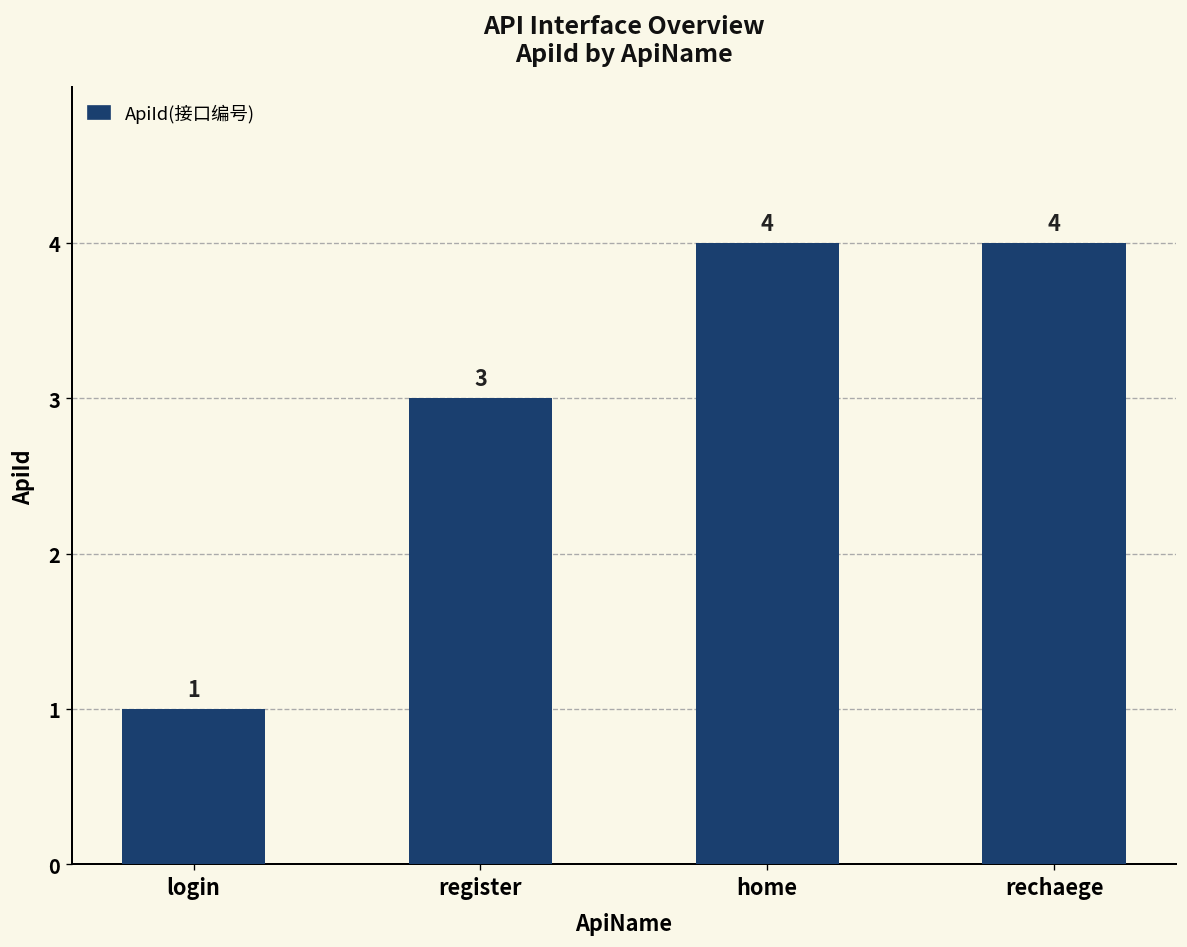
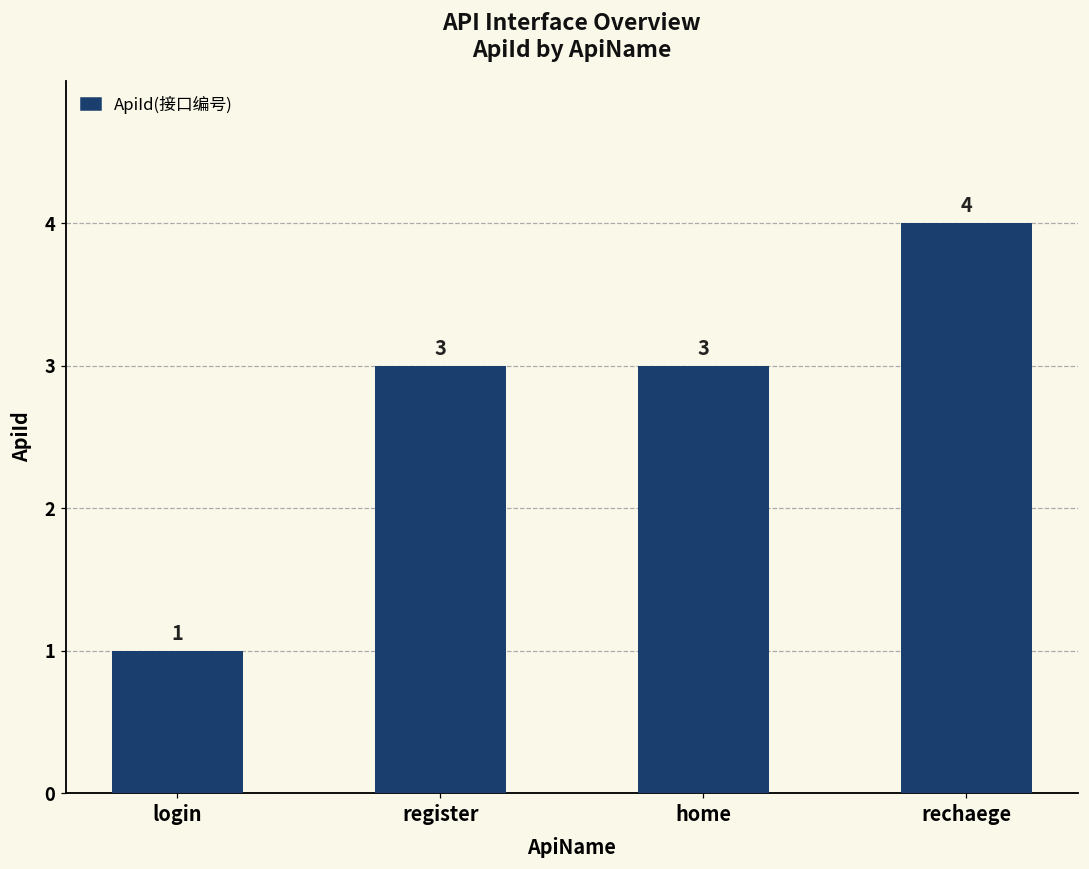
  {
    "login": 1,
    "register": 3,
-   "home": 4,
+   "home": 3,
    "rechaege": 4
  }
